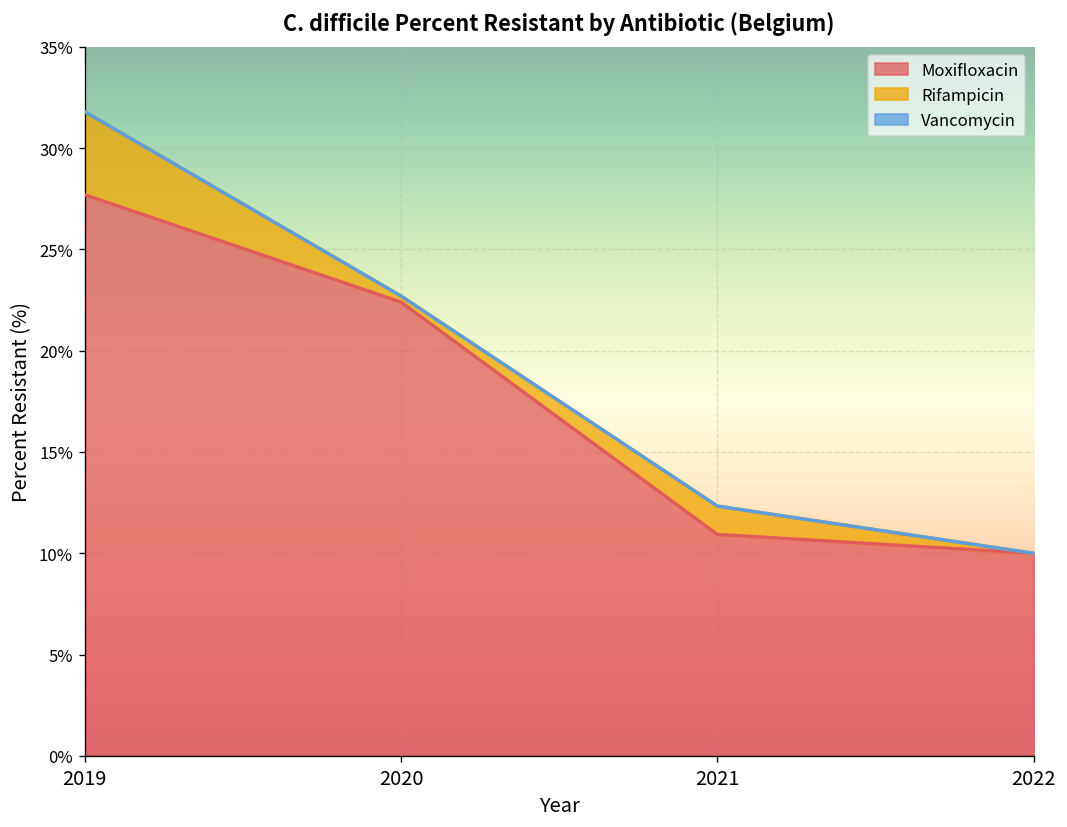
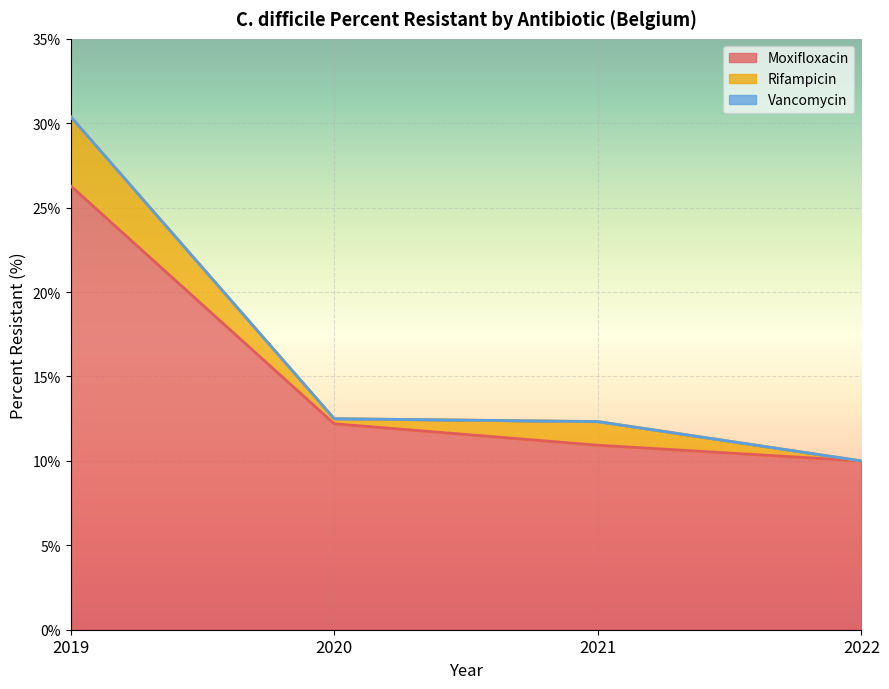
  {
    "Moxifloxacin": {
-     "2019": "27.7%",
-     "2020": "22.4%",
+     "2019": "26.3%",
+     "2020": "12.2%",
      "2021": "10.9%"
    }
  }
